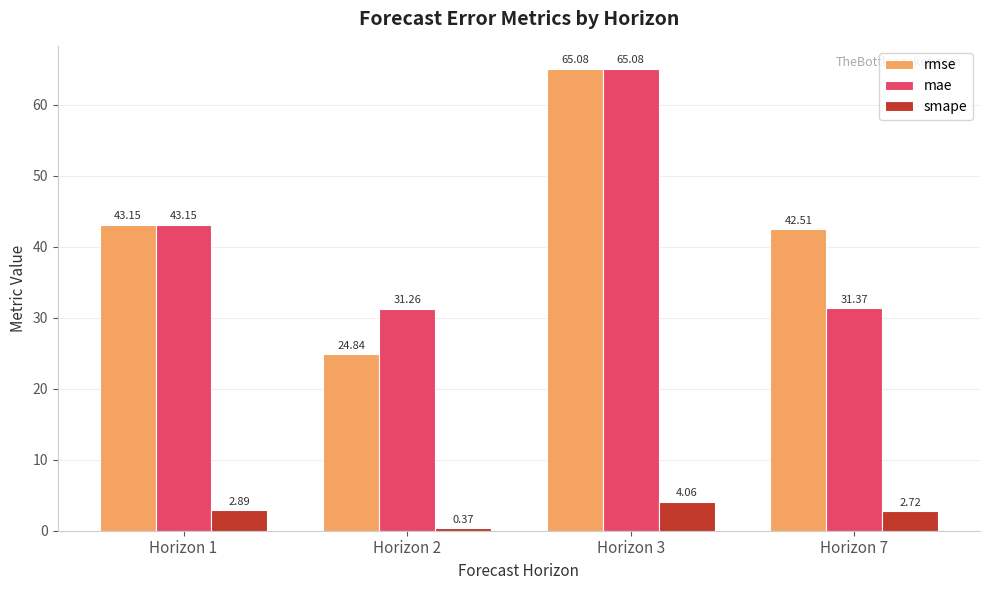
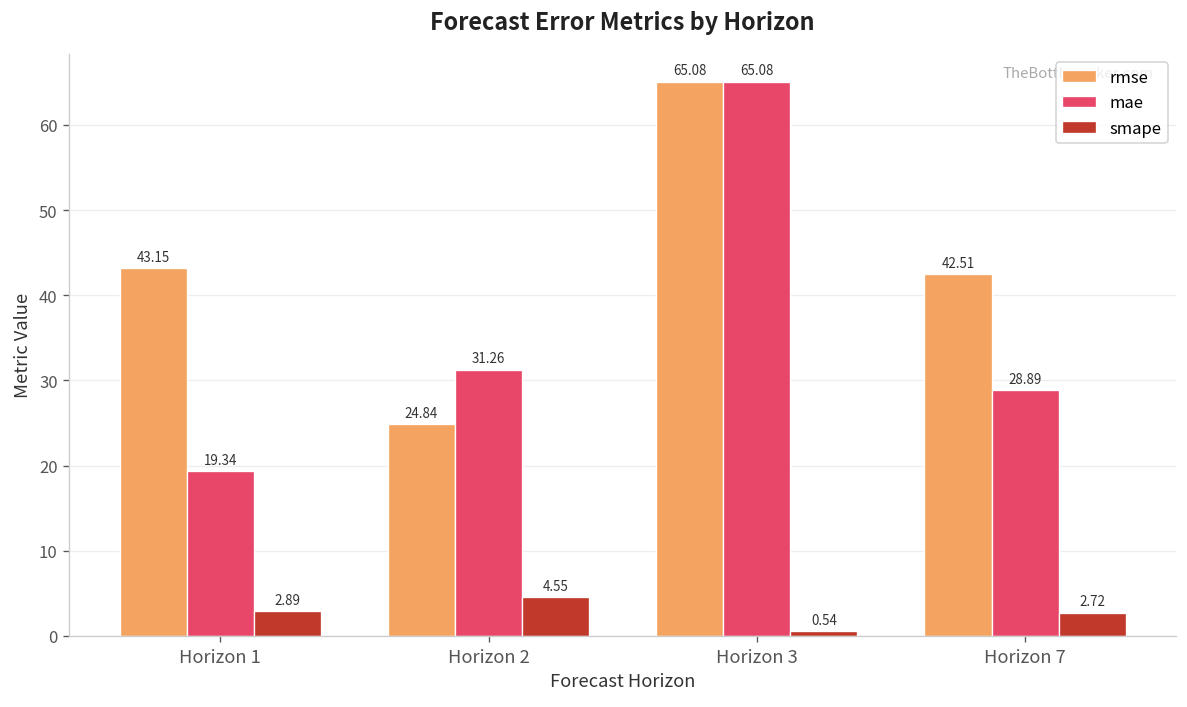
  {
    "rmse": {
      "Horizon 1": 43.15,
      "Horizon 2": 24.84,
      "Horizon 3": 65.08,
      "Horizon 7": 42.51
    },
    "mae": {
-     "Horizon 1": 43.15,
+     "Horizon 1": 19.34,
      "Horizon 2": 31.26,
      "Horizon 3": 65.08,
-     "Horizon 7": 31.37
+     "Horizon 7": 28.89
    },
    "smape": {
      "Horizon 1": 2.89,
-     "Horizon 2": 0.37,
-     "Horizon 3": 4.06,
+     "Horizon 2": 4.55,
+     "Horizon 3": 0.54,
      "Horizon 7": 2.72
    }
  }
